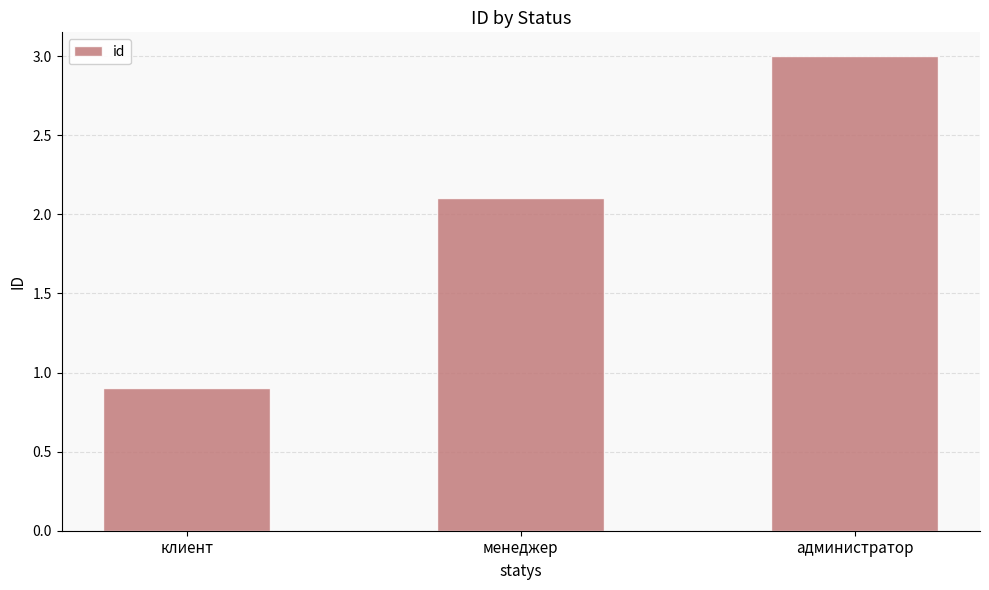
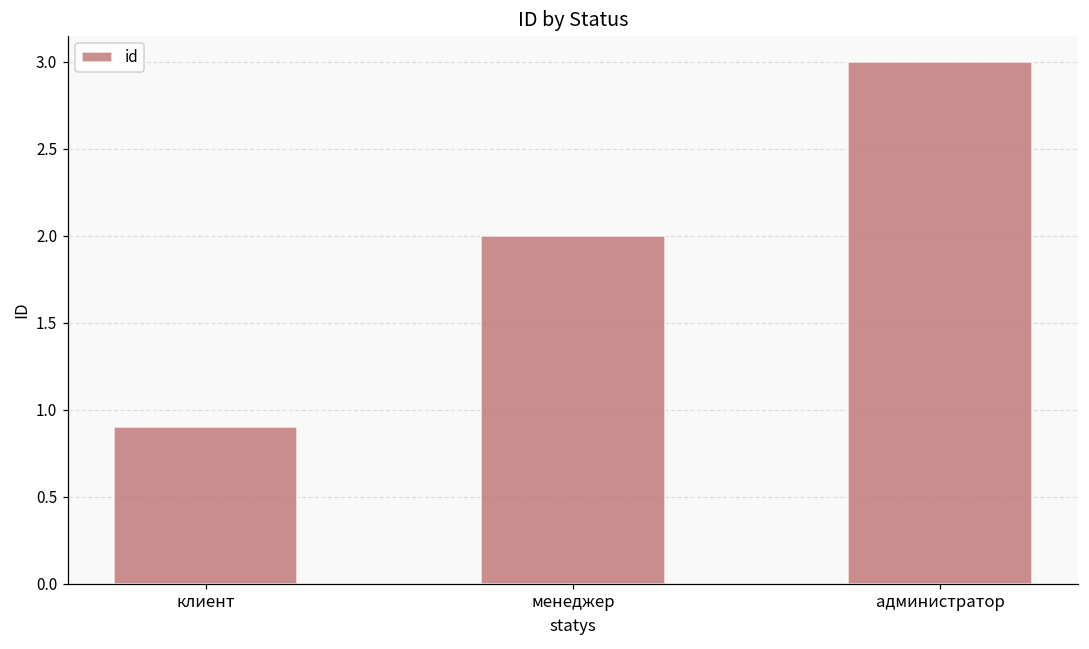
  {
    "клиент": 0.9,
-   "менеджер": 2.1,
+   "менеджер": 2.0,
    "администратор": 3.0
  }
